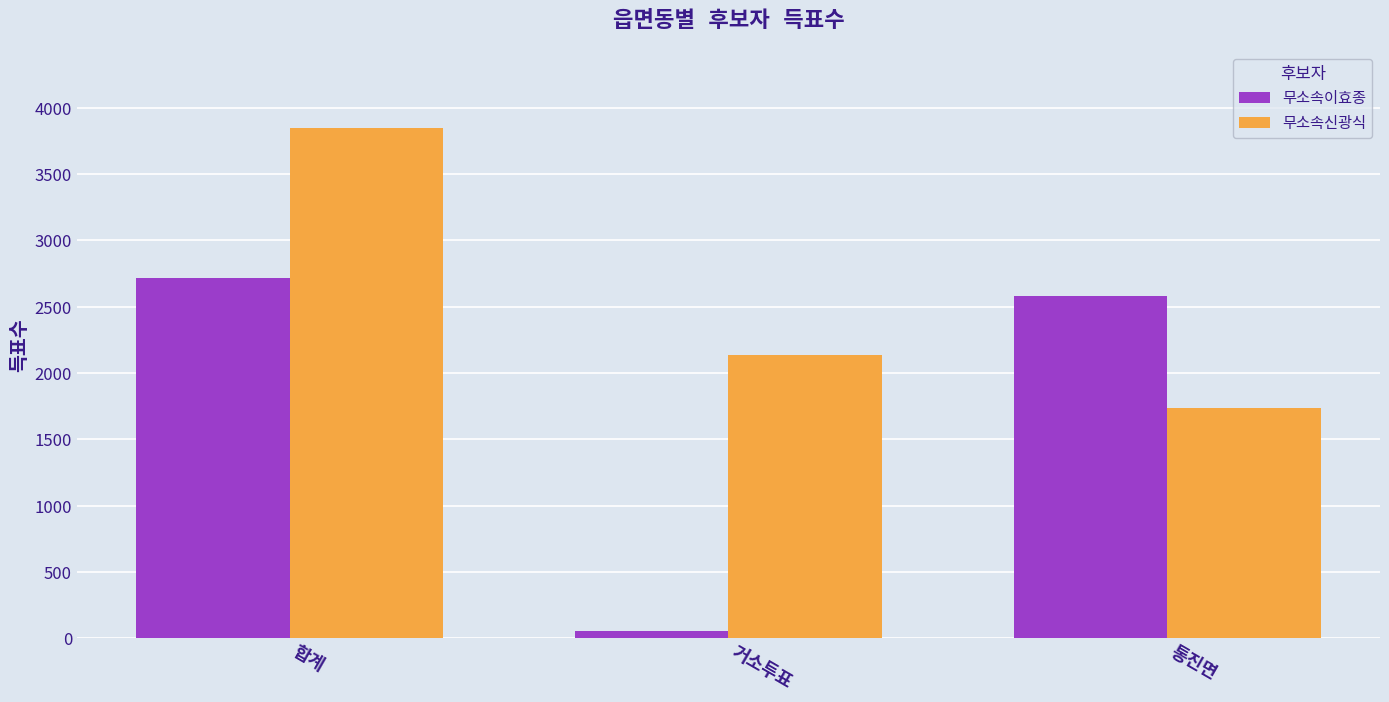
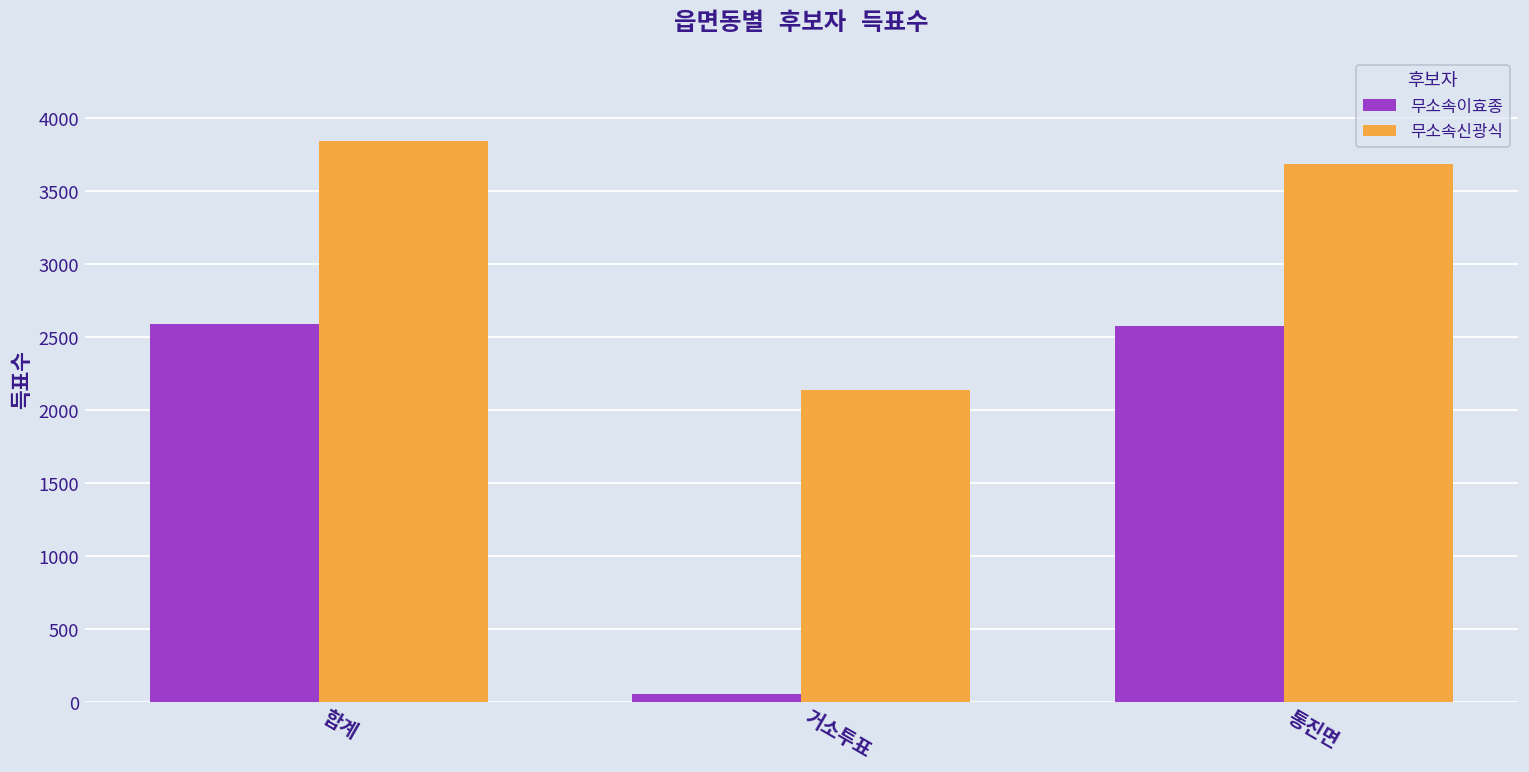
  {
    "무소속이효종": {
-     "합계": 2720,
+     "합계": 2590,
      "거소투표": 50,
      "통진면": 2580
    },
    "무소속신광식": {
      "합계": 3850,
      "거소투표": 2140,
-     "통진면": 1740
+     "통진면": 3690
    }
  }
